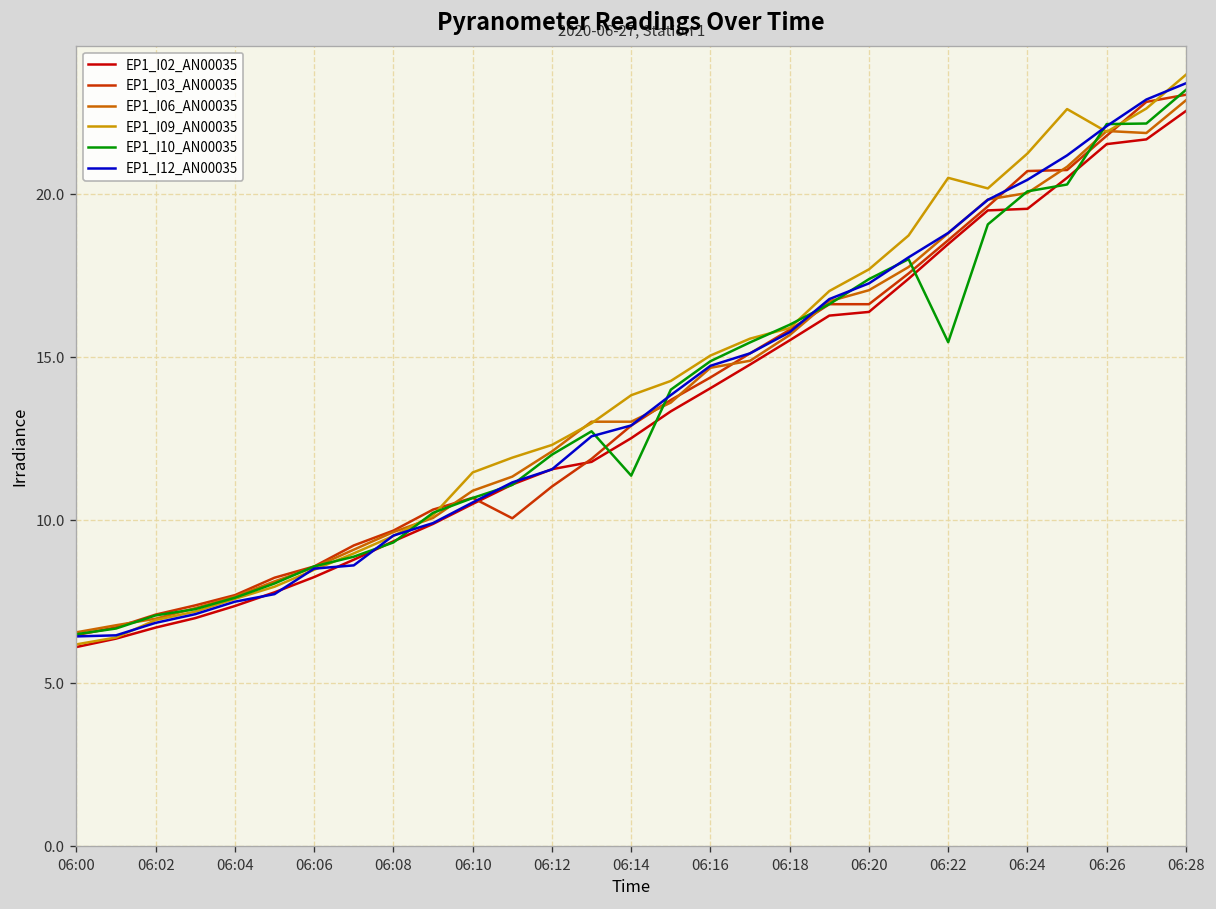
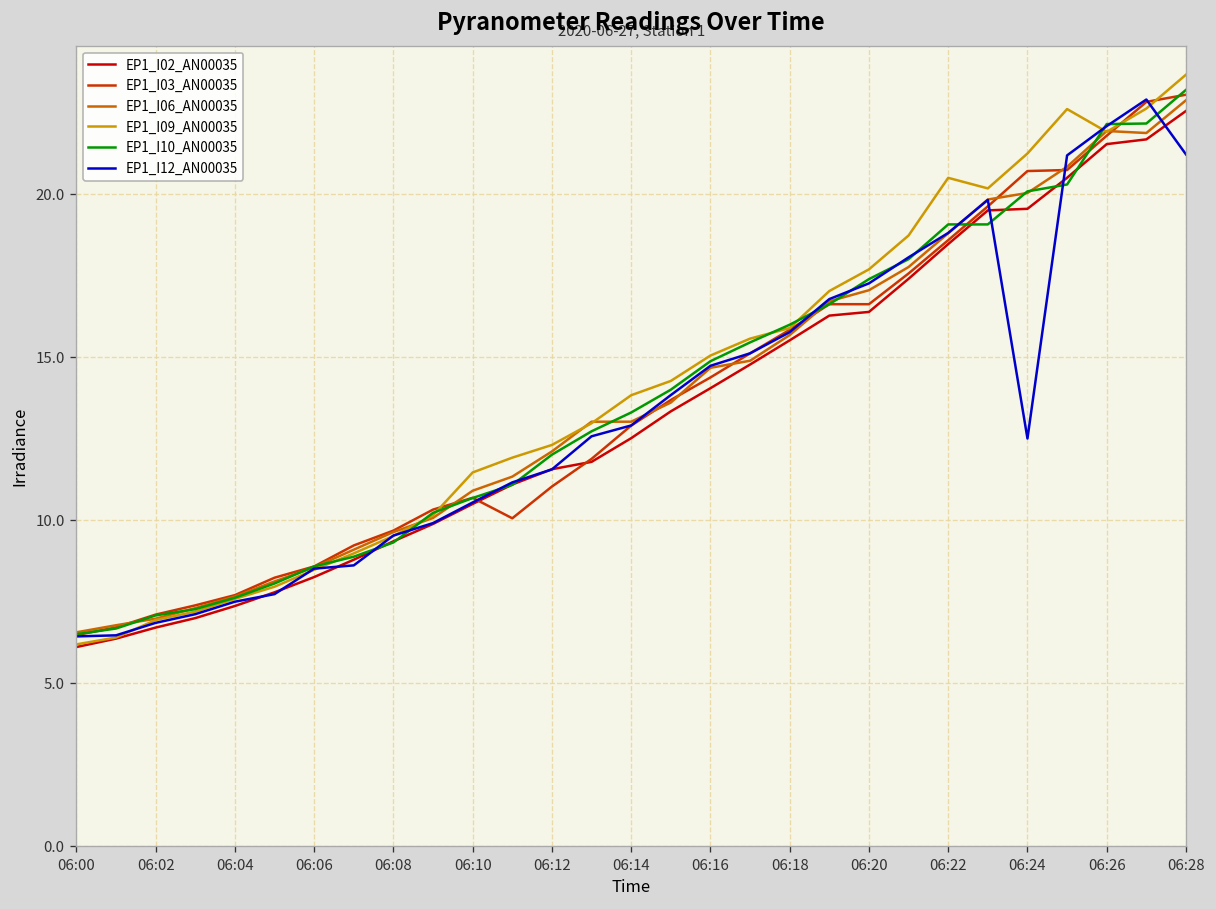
  {
    "EP1_I10_AN00035": {
      "06:12": 12.0,
-     "06:14": 11.4,
+     "06:14": 13.3,
      "06:16": 14.9,
      "06:18": 16.0,
      "06:20": 17.4,
-     "06:22": 15.5,
+     "06:22": 19.1,
      "06:28": 23.2
    },
    "EP1_I12_AN00035": {
      "06:20": 17.3,
-     "06:24": 20.4,
-     "06:28": 23.4
+     "06:24": 12.5,
+     "06:28": 21.2
    }
  }
